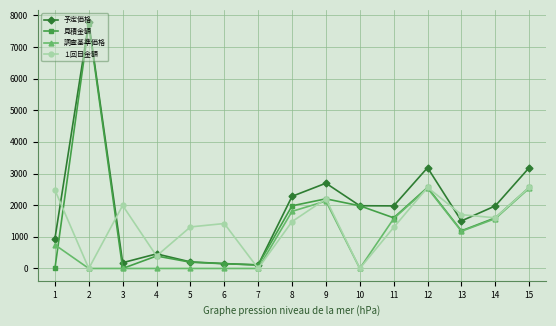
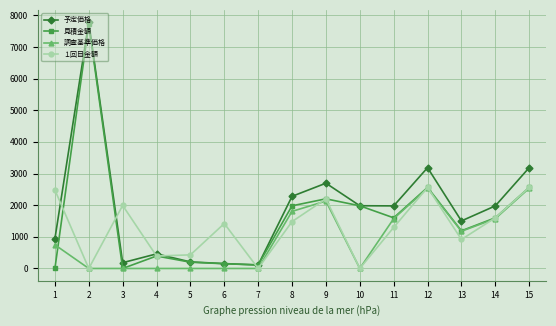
  {
    "１回目金額": {
      "1": 2500,
      "3": 2000,
-     "5": 1300,
+     "5": 400,
      "6": 1400,
      "8": 1500,
      "11": 1300,
-     "13": 1700
+     "13": 900
    }
  }
